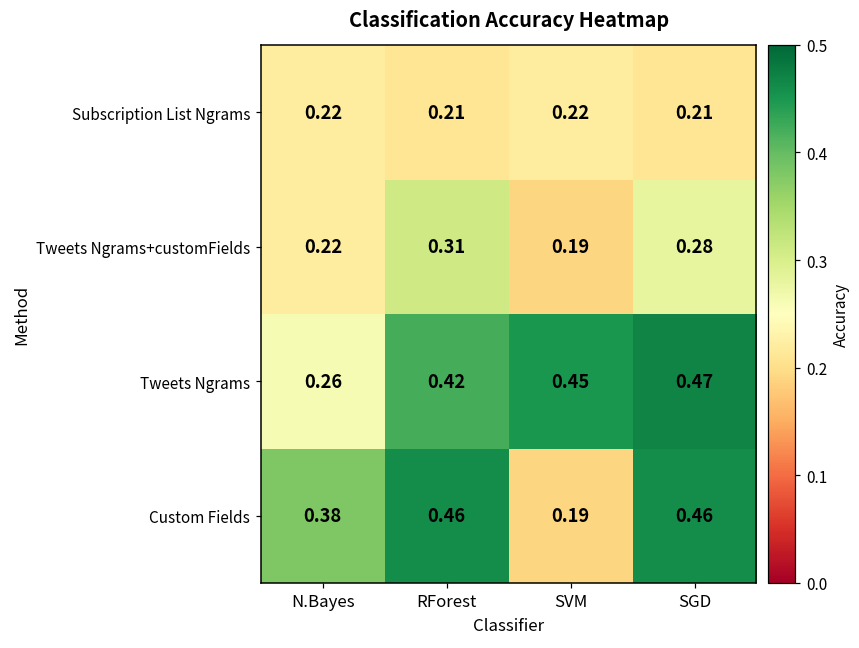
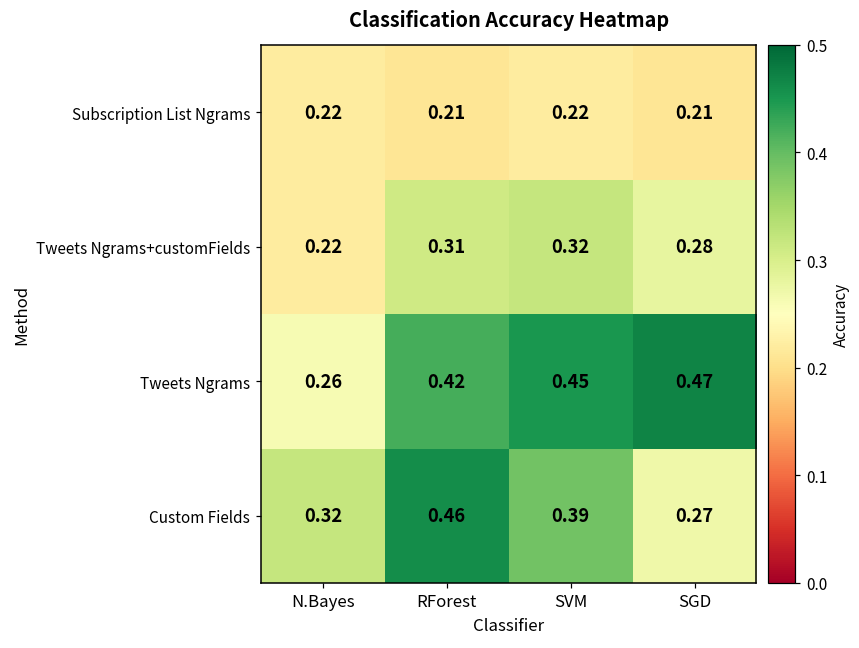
  {
    "Subscription List Ngrams": {
      "N.Bayes": 0.22,
      "RForest": 0.21,
      "SVM": 0.22,
      "SGD": 0.21
    },
    "Tweets Ngrams+customFields": {
      "N.Bayes": 0.22,
      "RForest": 0.31,
-     "SVM": 0.19,
+     "SVM": 0.32,
      "SGD": 0.28
    },
    "Tweets Ngrams": {
      "N.Bayes": 0.26,
      "RForest": 0.42,
      "SVM": 0.45,
      "SGD": 0.47
    },
    "Custom Fields": {
-     "N.Bayes": 0.38,
+     "N.Bayes": 0.32,
      "RForest": 0.46,
-     "SVM": 0.19,
-     "SGD": 0.46
+     "SVM": 0.39,
+     "SGD": 0.27
    }
  }
